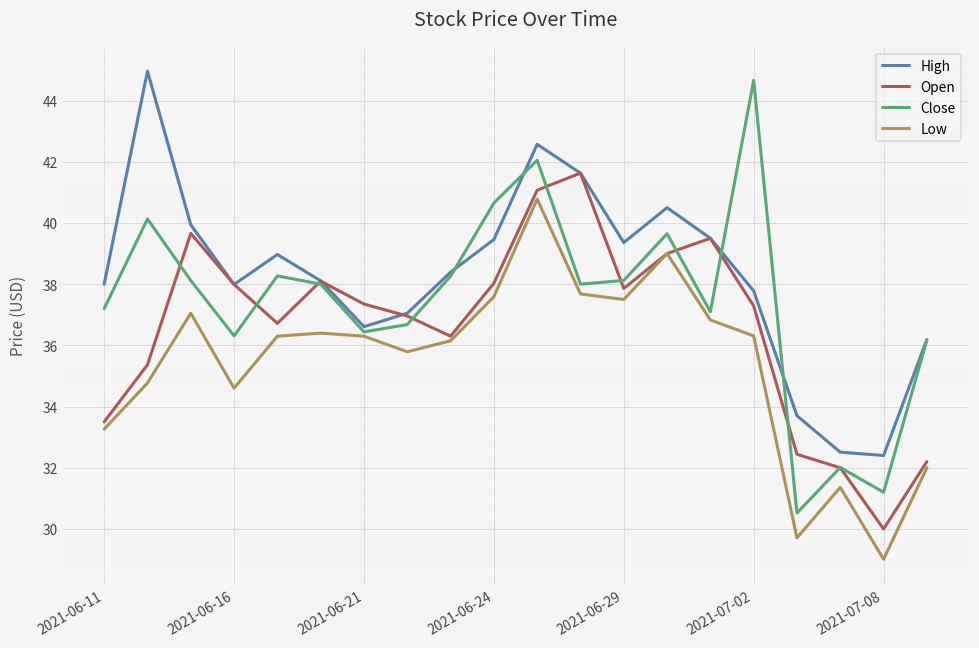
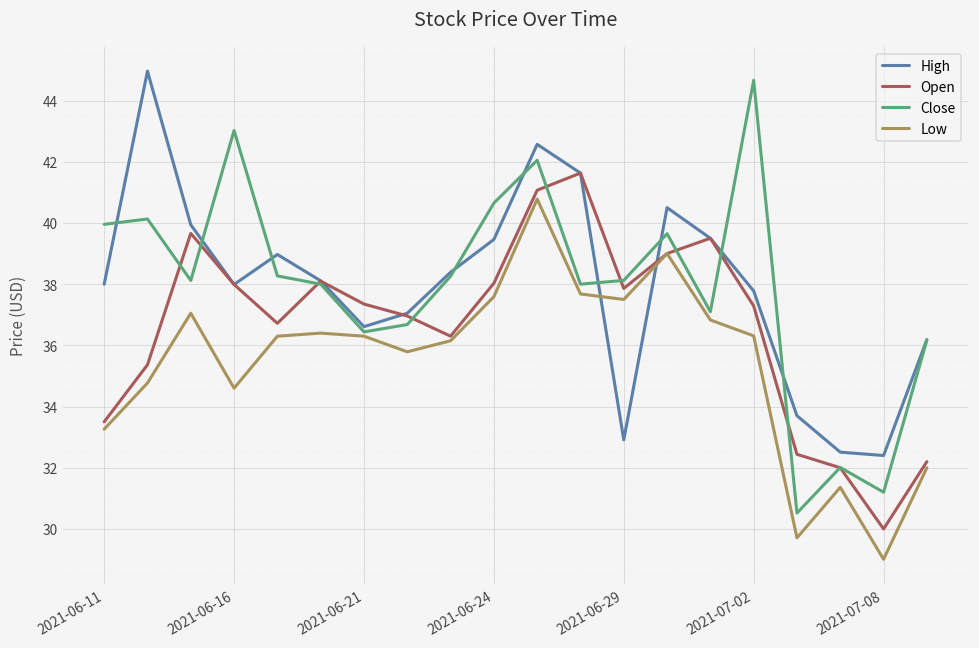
  {
    "High": {
      "2021-06-11": 38.0,
      "2021-06-21": 36.6,
      "2021-06-24": 39.5,
-     "2021-06-29": 39.4,
+     "2021-06-29": 32.9,
      "2021-07-02": 37.8,
      "2021-07-08": 32.4
    },
    "Close": {
-     "2021-06-11": 37.2,
-     "2021-06-16": 36.3,
+     "2021-06-11": 40.0,
+     "2021-06-16": 43.0,
      "2021-06-21": 36.4,
      "2021-06-24": 40.7,
      "2021-06-29": 38.1,
      "2021-07-02": 44.7,
      "2021-07-08": 31.2
    }
  }
